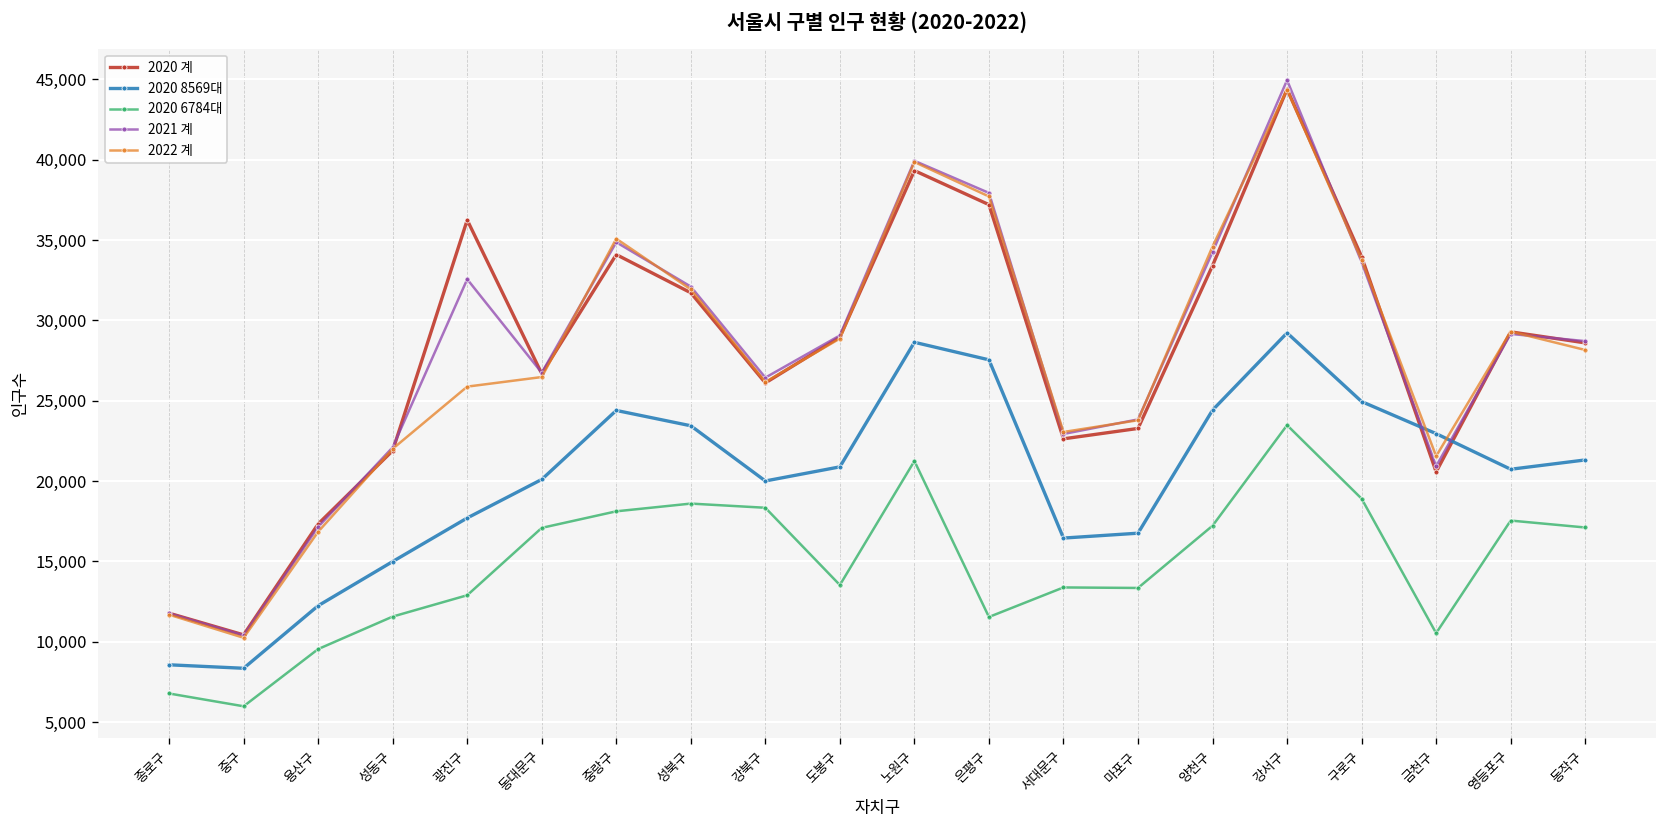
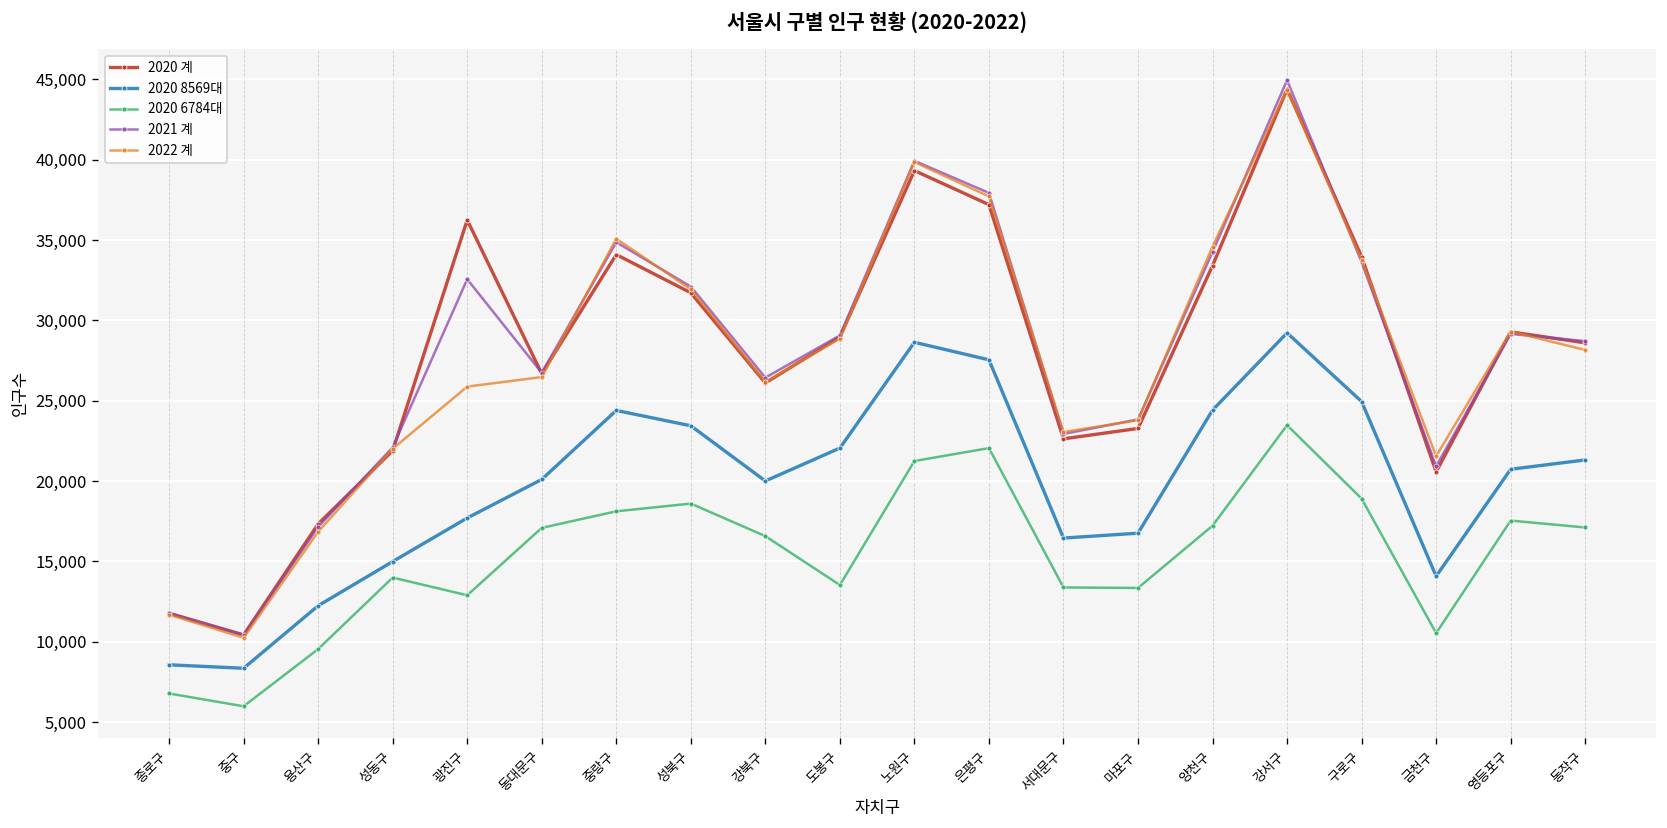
  {
    "2020 계": {
      "광진구": "36,200",
      "중랑구": "34,100",
      "성북구": "31,700",
      "노원구": "39,300",
      "은평구": "37,200",
      "서대문구": "22,600",
      "마포구": "23,300",
      "양천구": "33,400",
      "구로구": "34,000",
      "금천구": "20,600"
    },
    "2020 8569대": {
      "종로구": "8,600",
      "중구": "8,400",
      "용산구": "12,200",
      "성동구": "15,000",
      "광진구": "17,700",
      "동대문구": "20,100",
      "중랑구": "24,400",
      "성북구": "23,400",
      "강북구": "20,000",
-     "도봉구": "20,900",
+     "도봉구": "22,100",
      "노원구": "28,600",
      "은평구": "27,500",
      "서대문구": "16,500",
      "마포구": "16,800",
      "양천구": "24,400",
      "강서구": "29,200",
      "구로구": "24,900",
-     "금천구": "23,000",
+     "금천구": "14,100",
      "영등포구": "20,700",
      "동작구": "21,300"
    },
    "2020 6784대": {
      "종로구": "6,800",
      "중구": "6,000",
      "용산구": "9,500",
-     "성동구": "11,600",
+     "성동구": "14,000",
      "광진구": "12,900",
      "동대문구": "17,100",
      "중랑구": "18,100",
      "성북구": "18,600",
-     "강북구": "18,300",
+     "강북구": "16,600",
      "도봉구": "13,500",
      "노원구": "21,200",
-     "은평구": "11,500",
+     "은평구": "22,100",
      "서대문구": "13,400",
      "마포구": "13,400",
      "양천구": "17,200",
      "강서구": "23,500",
      "구로구": "18,900",
      "금천구": "10,500",
      "영등포구": "17,500",
      "동작구": "17,100"
    },
    "2021 계": {
      "광진구": "32,600",
      "중랑구": "34,900",
      "강북구": "26,400",
      "은평구": "37,900",
      "양천구": "34,200",
      "강서구": "44,900",
      "금천구": "20,900"
    },
    "2022 계": {
      "용산구": "16,800",
      "광진구": "25,900",
      "동대문구": "26,500",
      "중랑구": "35,100",
      "은평구": "37,700",
      "양천구": "34,600",
      "금천구": "21,500",
      "동작구": "28,200"
    }
  }
